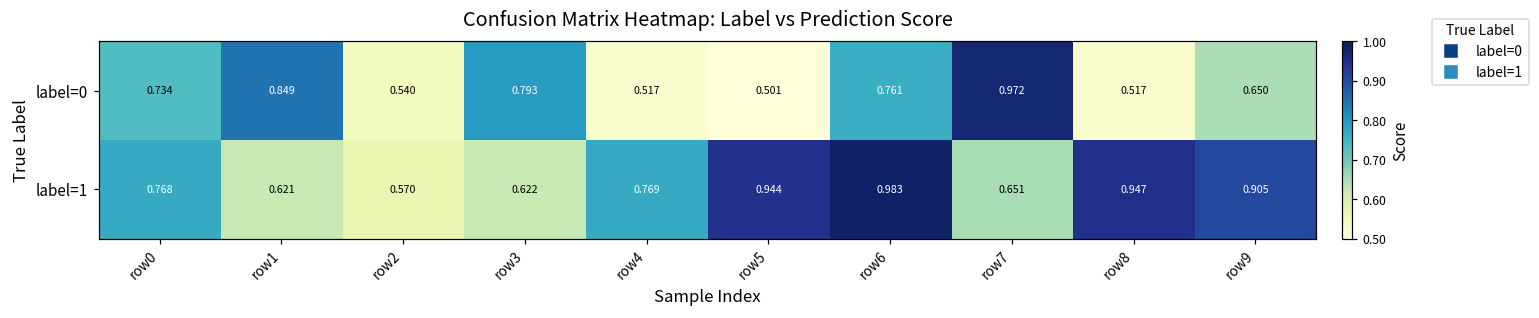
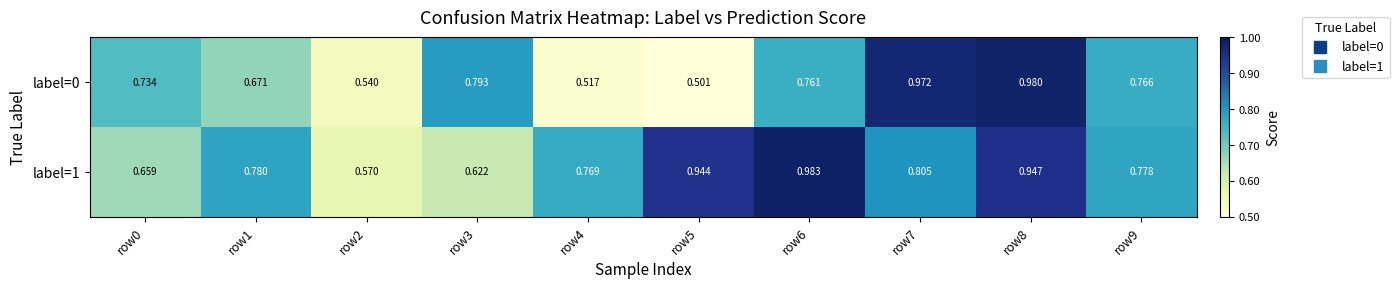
  {
    "label=0": {
      "row0": 0.734,
-     "row1": 0.849,
+     "row1": 0.671,
      "row2": 0.540,
      "row3": 0.793,
      "row4": 0.517,
      "row5": 0.501,
      "row6": 0.761,
      "row7": 0.972,
-     "row8": 0.517,
-     "row9": 0.650
+     "row8": 0.980,
+     "row9": 0.766
    },
    "label=1": {
-     "row0": 0.768,
-     "row1": 0.621,
+     "row0": 0.659,
+     "row1": 0.780,
      "row2": 0.570,
      "row3": 0.622,
      "row4": 0.769,
      "row5": 0.944,
      "row6": 0.983,
-     "row7": 0.651,
+     "row7": 0.805,
      "row8": 0.947,
-     "row9": 0.905
+     "row9": 0.778
    }
  }
